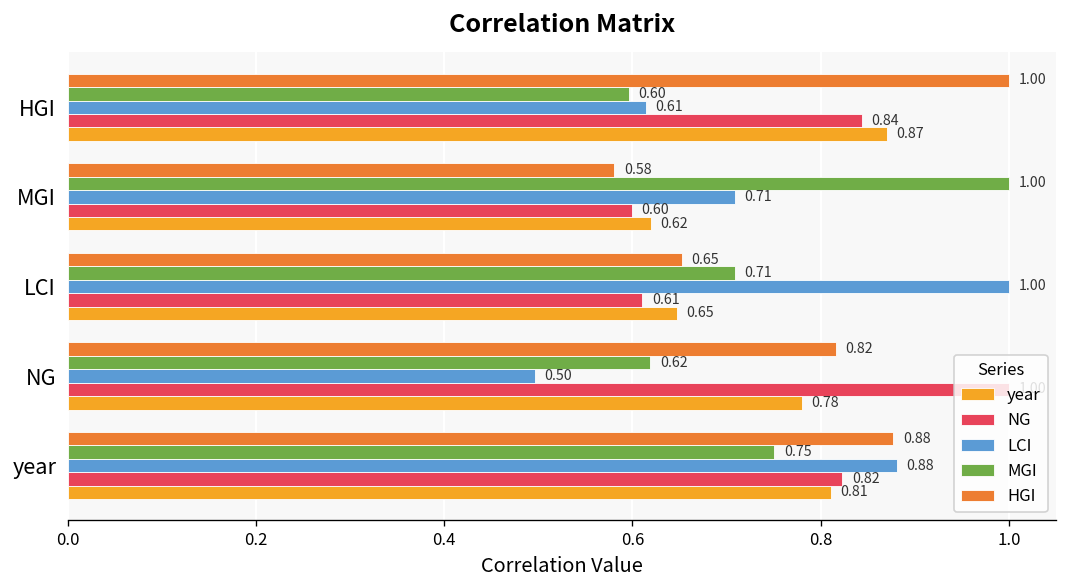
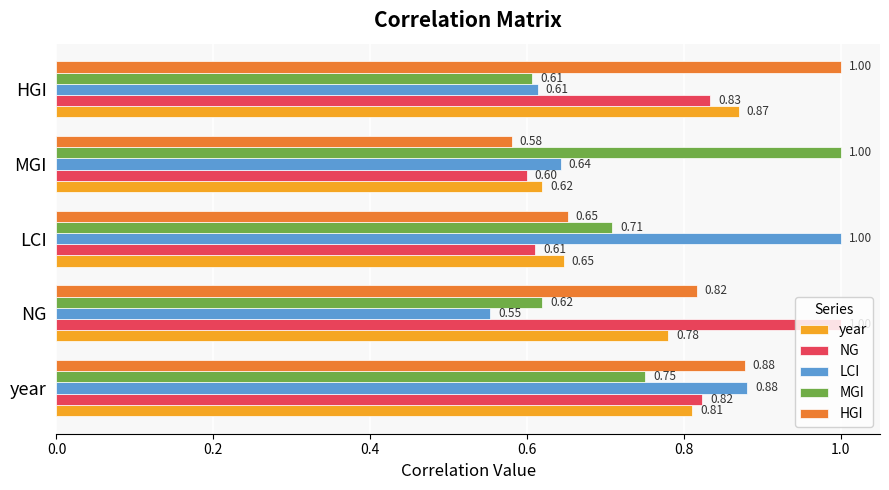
  {
    "NG": {
-     "HGI": 0.84,
+     "HGI": 0.83,
      "MGI": 0.60,
      "LCI": 0.61,
      "year": 0.82
    },
    "LCI": {
      "HGI": 0.61,
-     "MGI": 0.71,
+     "MGI": 0.64,
      "LCI": 1.00,
-     "NG": 0.50,
+     "NG": 0.55,
      "year": 0.88
    },
    "MGI": {
-     "HGI": 0.60,
+     "HGI": 0.61,
      "MGI": 1.00,
      "LCI": 0.71,
      "NG": 0.62,
      "year": 0.75
    }
  }
